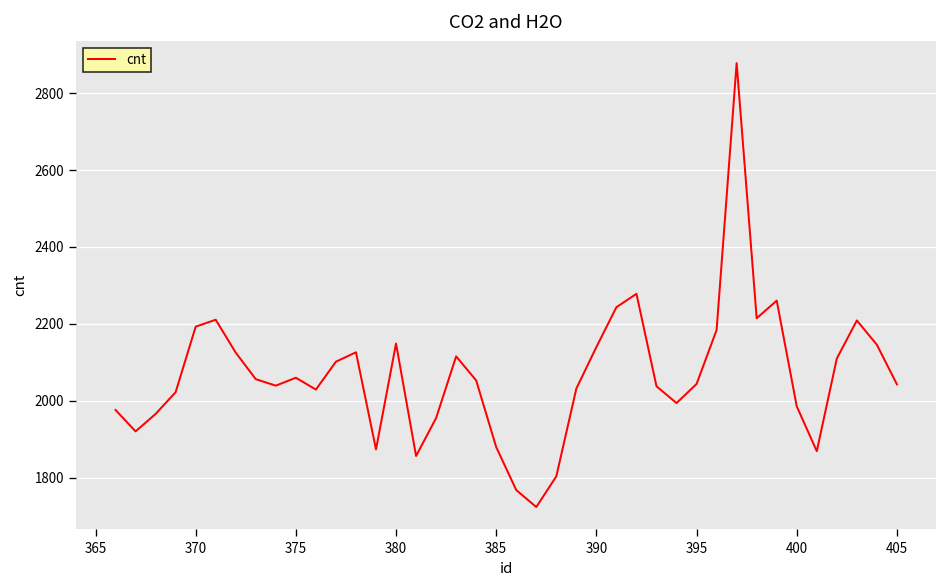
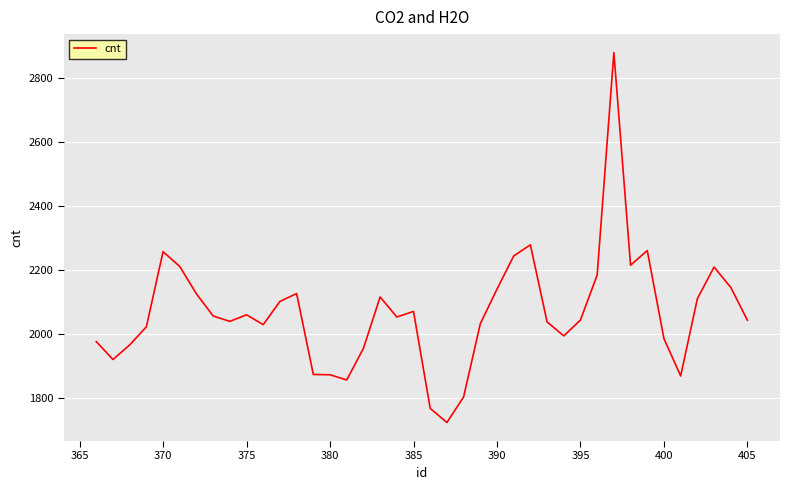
  {
-   "370": 2190,
+   "370": 2260,
    "375": 2060,
-   "380": 2150,
-   "385": 1880,
+   "380": 1870,
+   "385": 2070,
    "390": 2140,
    "395": 2040,
    "400": 1990,
    "405": 2040
  }
